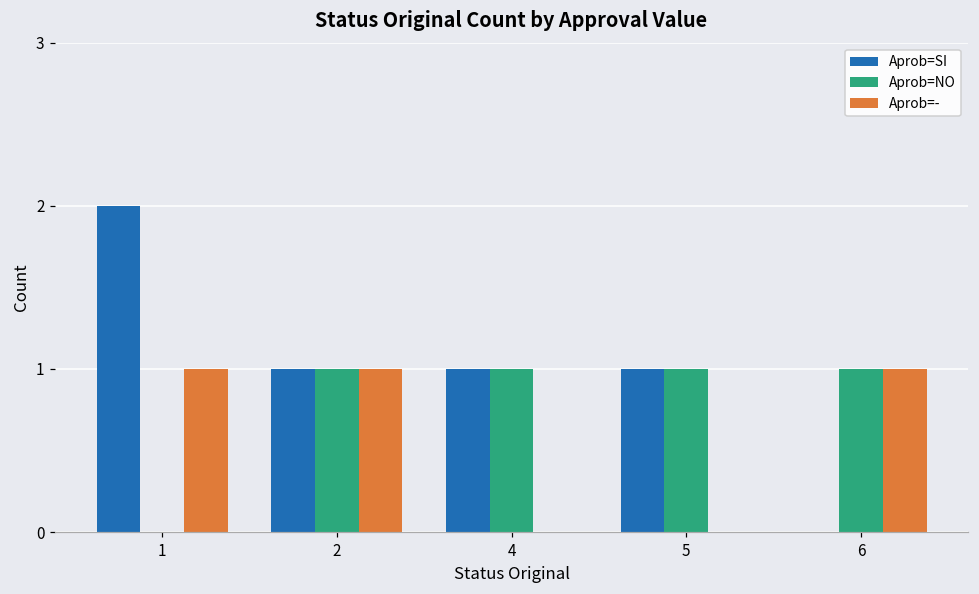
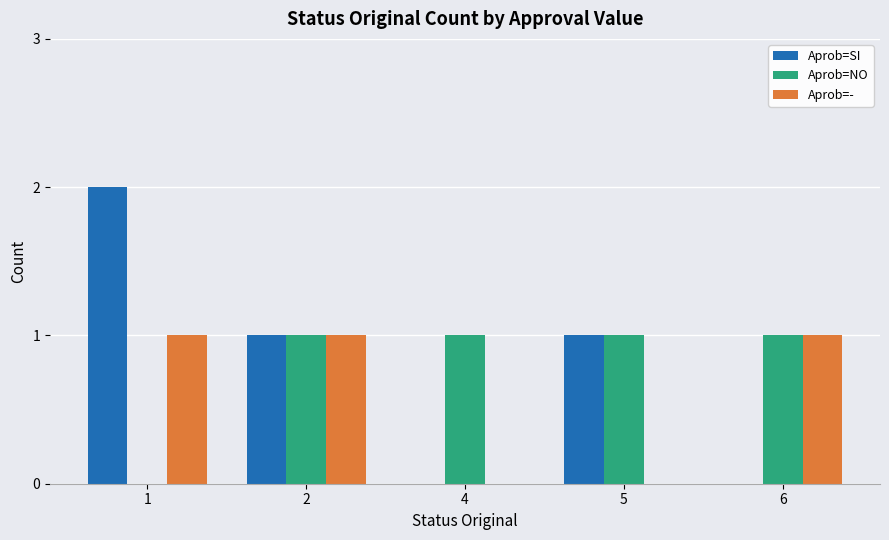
  {
    "Aprob=SI": {
      "1": 2,
      "2": 1,
-     "4": 1,
+     "4": 0,
      "5": 1,
      "6": 0
    },
    "Aprob=NO": {
      "1": 0,
      "2": 1,
      "4": 1,
      "5": 1,
      "6": 1
    },
    "Aprob=-": {
      "1": 1,
      "2": 1,
      "4": 0,
      "5": 0,
      "6": 1
    }
  }
